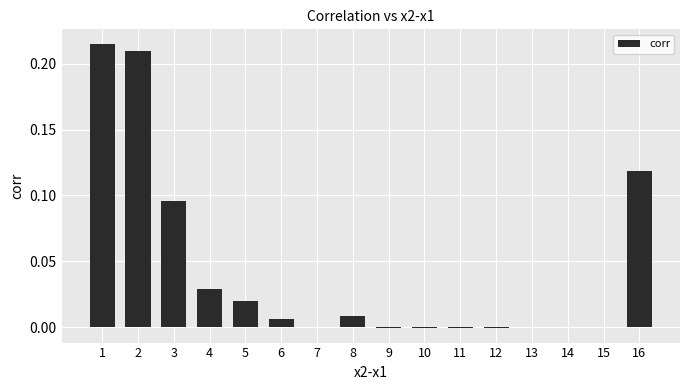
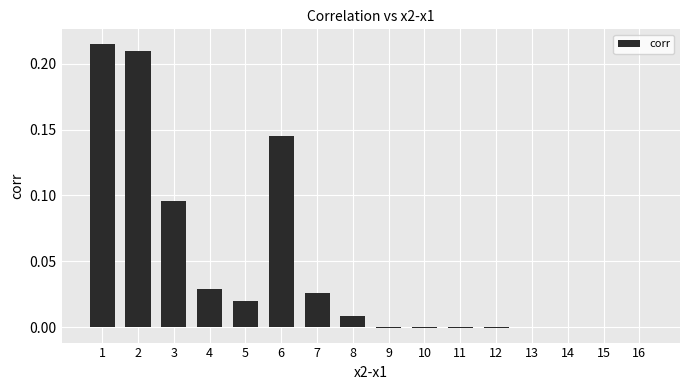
  {
    "1": 0.215,
    "2": 0.210,
    "3": 0.096,
    "4": 0.029,
    "5": 0.020,
-   "6": 0.006,
-   "7": 0.000,
+   "6": 0.146,
+   "7": 0.026,
    "8": 0.008,
-   "16": 0.118
+   "16": 0.000
  }
